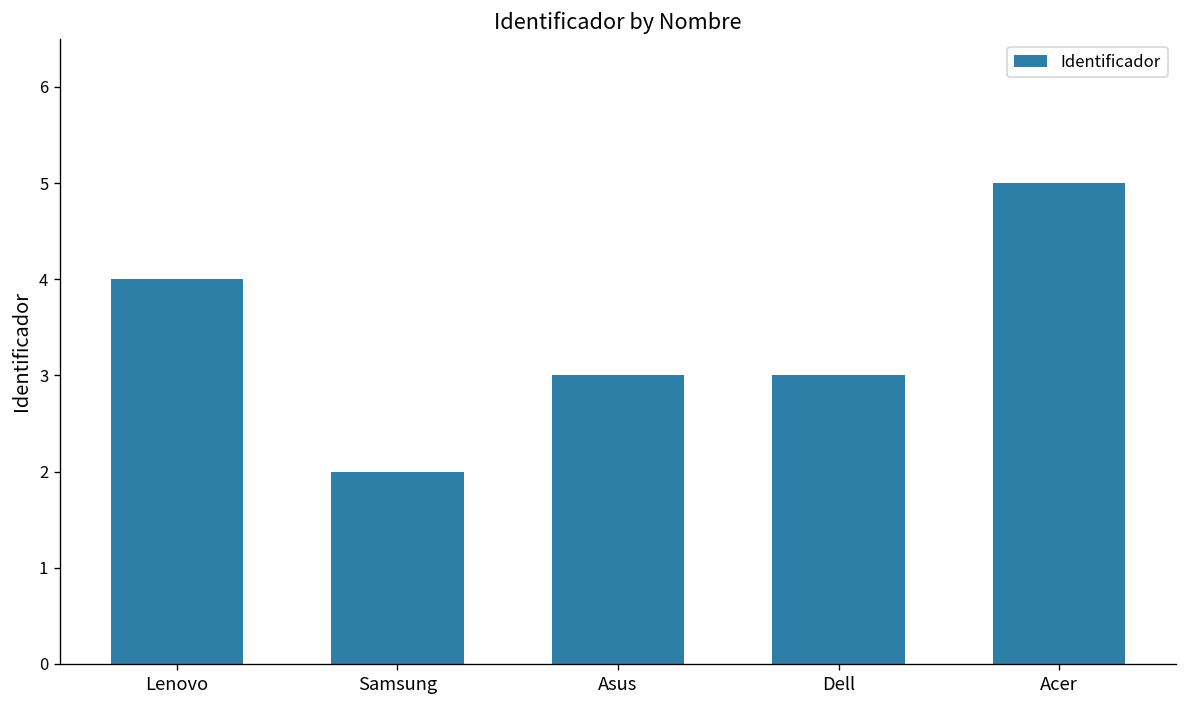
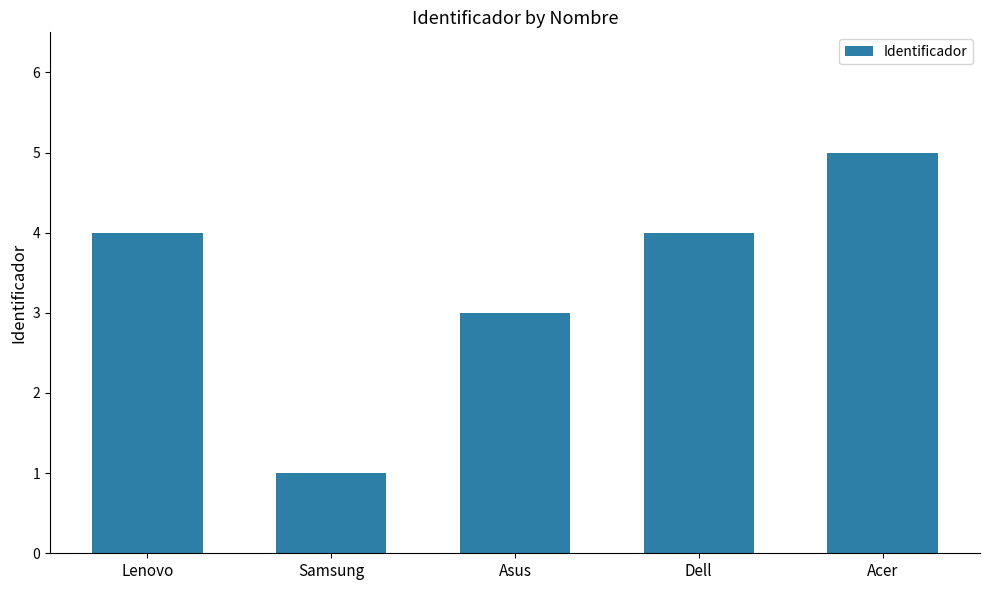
  {
    "Lenovo": 4,
-   "Samsung": 2,
+   "Samsung": 1,
    "Asus": 3,
-   "Dell": 3,
+   "Dell": 4,
    "Acer": 5
  }
